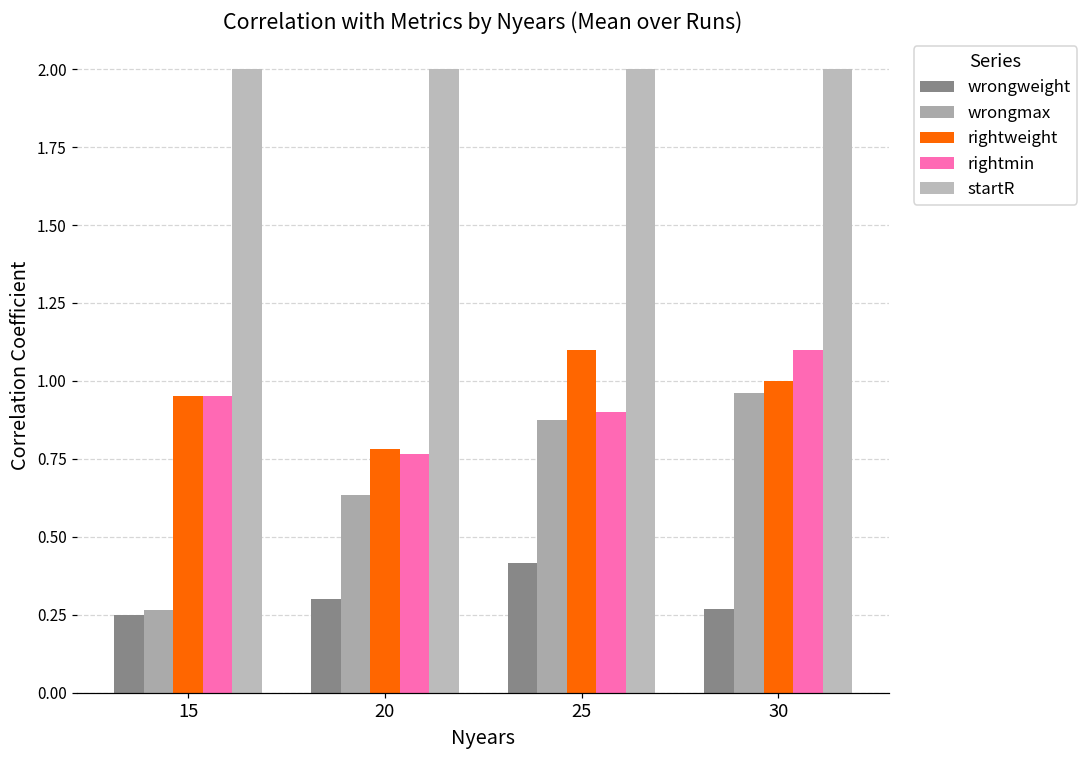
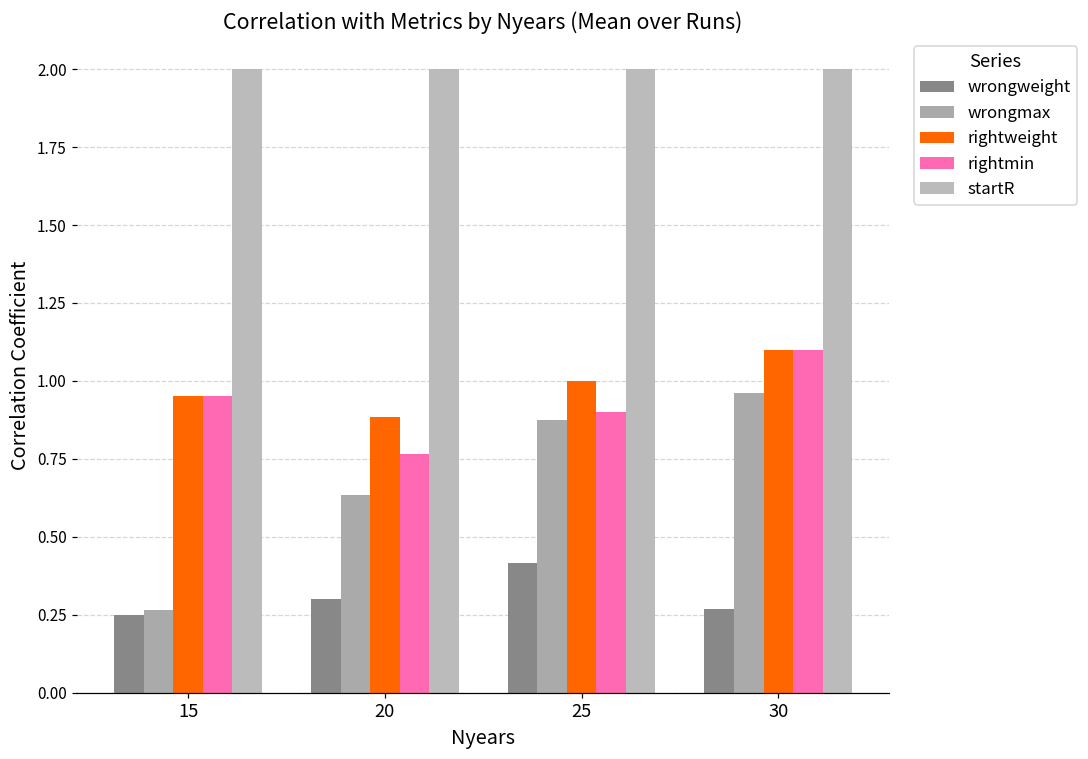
  {
    "rightweight": {
      "15": 0.95,
-     "20": 0.78,
-     "25": 1.1,
-     "30": 1.0
+     "20": 0.88,
+     "25": 1.0,
+     "30": 1.1
    },
    "rightmin": {
      "15": 0.95,
      "20": 0.77,
      "25": 0.90,
      "30": 1.10
    }
  }
